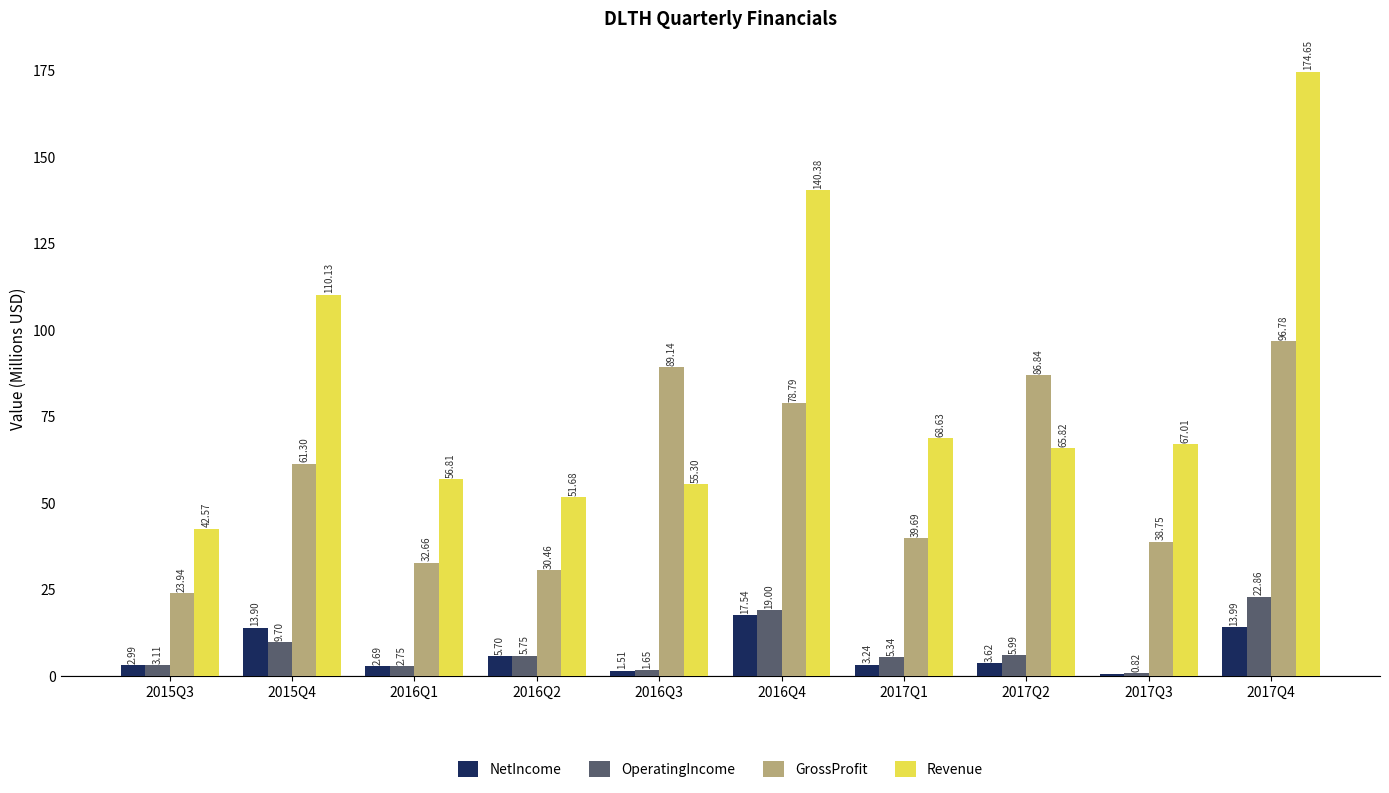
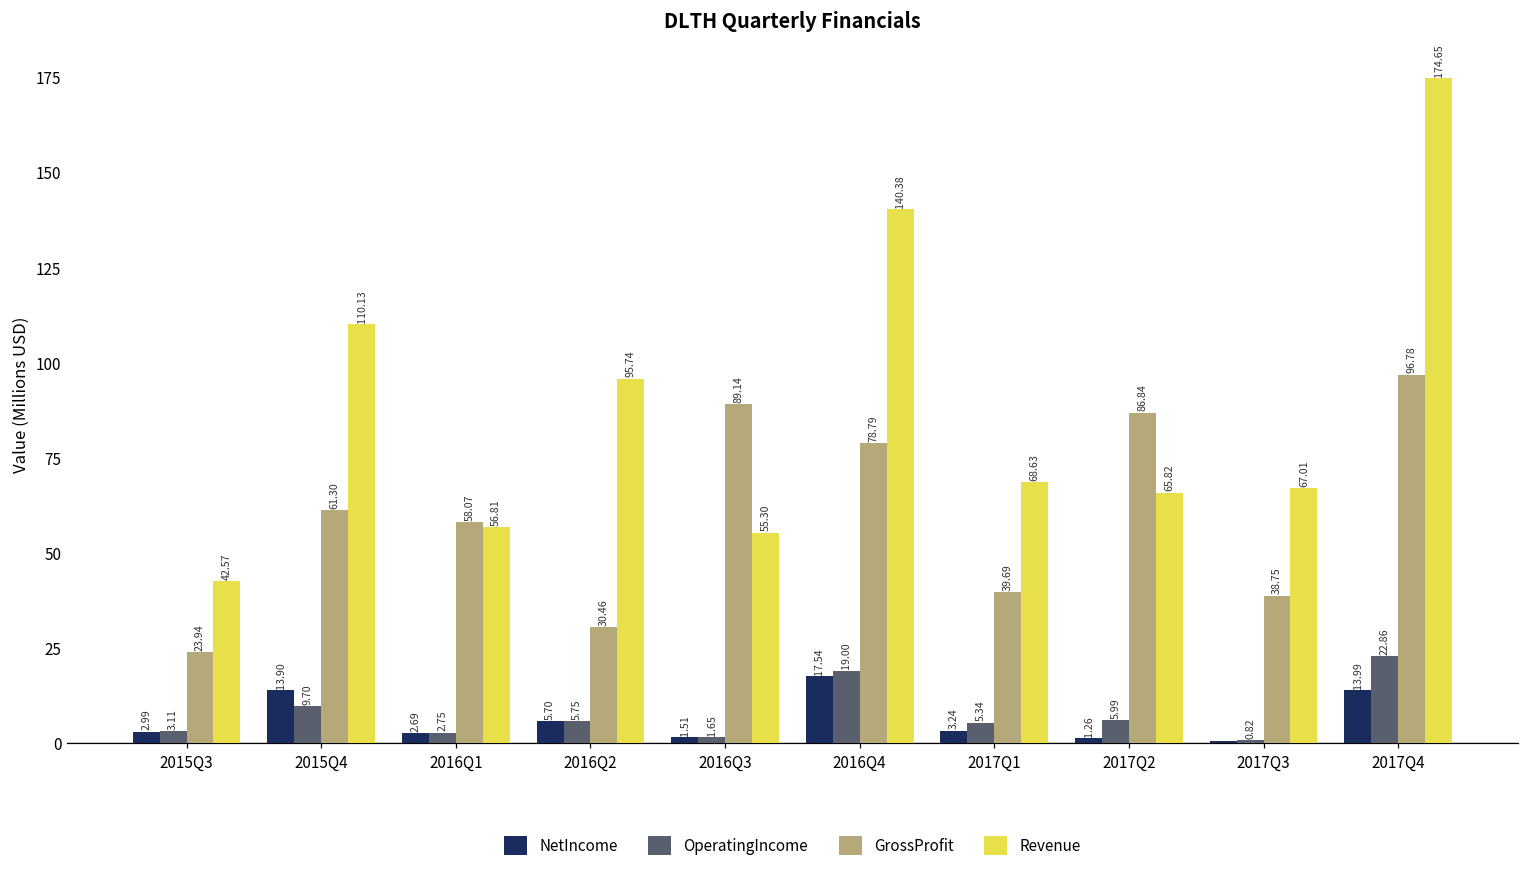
  {
    "NetIncome": {
      "2015Q3": 2.99,
      "2015Q4": 13.90,
      "2016Q1": 2.69,
      "2016Q2": 5.70,
      "2016Q3": 1.51,
      "2016Q4": 17.54,
      "2017Q1": 3.24,
-     "2017Q2": 3.62,
+     "2017Q2": 1.26,
      "2017Q4": 13.99
    },
    "OperatingIncome": {
      "2015Q3": 3.11,
      "2015Q4": 9.70,
      "2016Q1": 2.75,
      "2016Q2": 5.75,
      "2016Q3": 1.65,
      "2016Q4": 19.00,
      "2017Q1": 5.34,
      "2017Q2": 5.99,
      "2017Q3": 0.82,
      "2017Q4": 22.86
    },
    "GrossProfit": {
      "2015Q3": 23.94,
      "2015Q4": 61.30,
-     "2016Q1": 32.66,
+     "2016Q1": 58.07,
      "2016Q2": 30.46,
      "2016Q3": 89.14,
      "2016Q4": 78.79,
      "2017Q1": 39.69,
      "2017Q2": 86.84,
      "2017Q3": 38.75,
      "2017Q4": 96.78
    },
    "Revenue": {
      "2015Q3": 42.57,
      "2015Q4": 110.13,
      "2016Q1": 56.81,
-     "2016Q2": 51.68,
+     "2016Q2": 95.74,
      "2016Q3": 55.30,
      "2016Q4": 140.38,
      "2017Q1": 68.63,
      "2017Q2": 65.82,
      "2017Q3": 67.01,
      "2017Q4": 174.65
    }
  }
